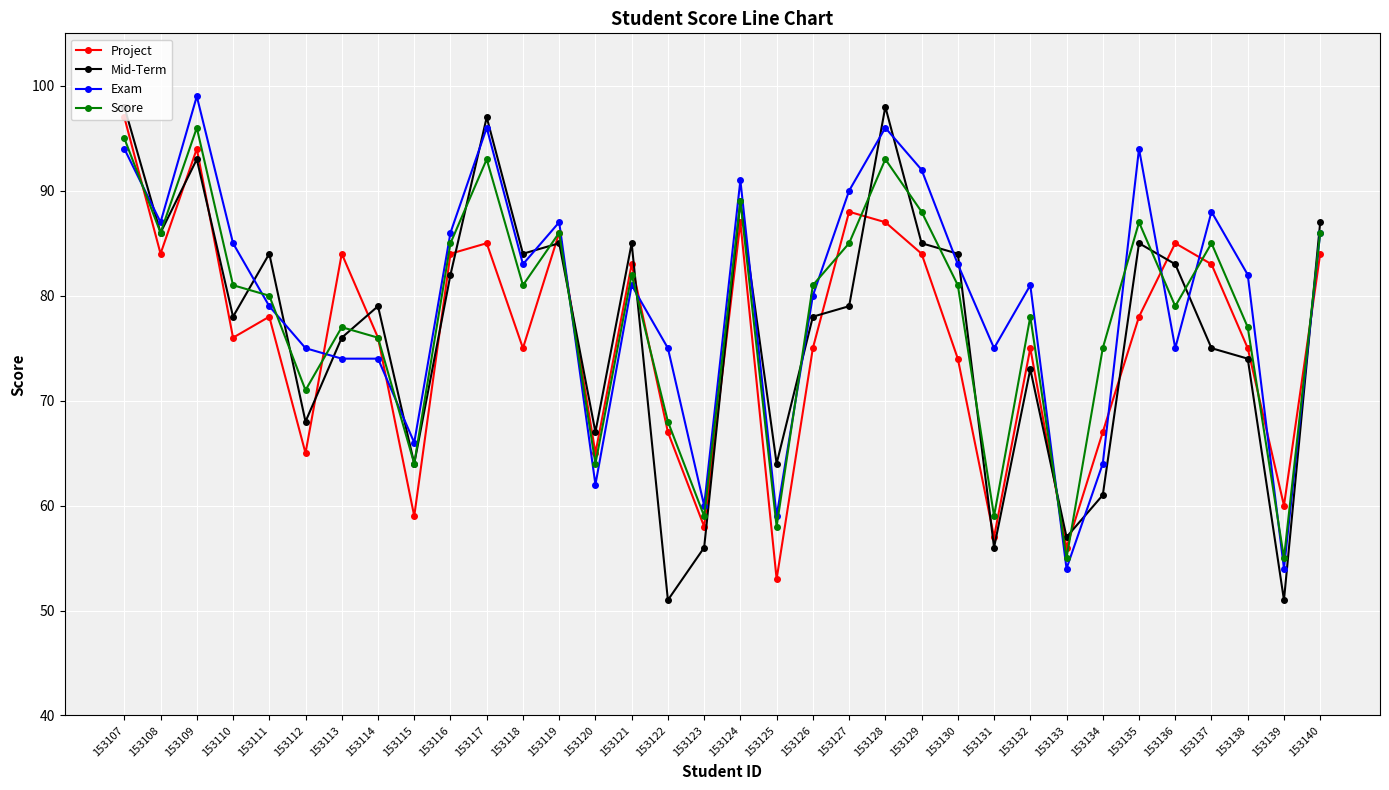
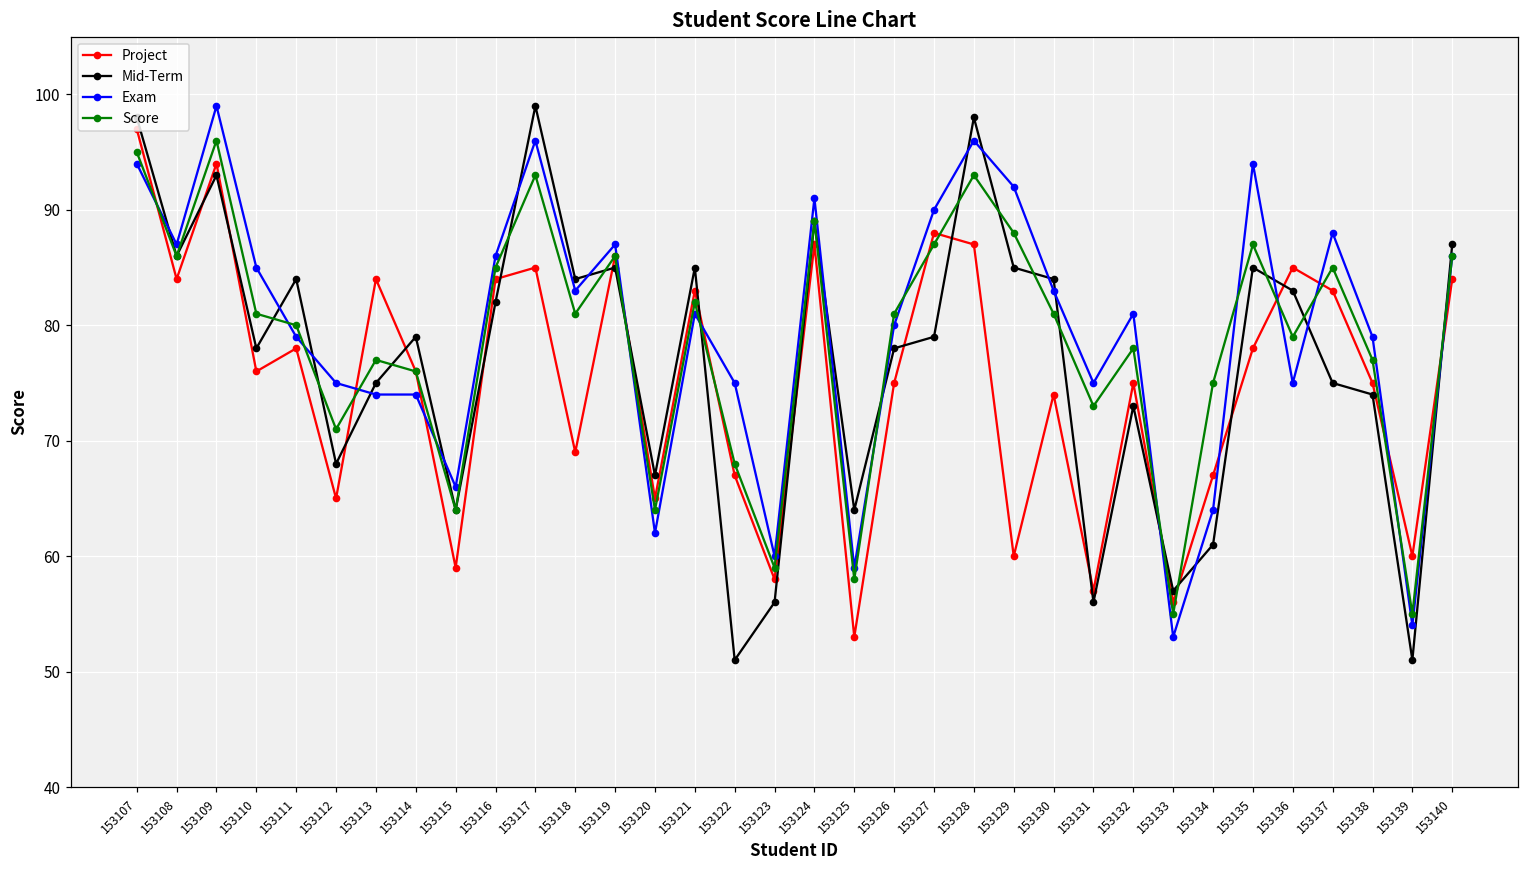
  {
    "Project": {
      "153108": 84,
      "153109": 94,
      "153110": 76,
      "153111": 78,
      "153112": 65,
      "153113": 84,
      "153115": 59,
      "153116": 84,
      "153117": 85,
-     "153118": 75,
+     "153118": 69,
      "153120": 65,
      "153121": 83,
      "153122": 67,
      "153123": 58,
      "153124": 87,
      "153125": 53,
      "153126": 75,
      "153127": 88,
      "153128": 87,
-     "153129": 84,
+     "153129": 60,
      "153130": 74,
      "153131": 57,
      "153132": 75,
      "153133": 56,
      "153134": 67,
      "153135": 78,
      "153136": 85,
      "153137": 83,
      "153138": 75,
      "153139": 60,
      "153140": 84
    },
    "Mid-Term": {
      "153109": 93,
      "153110": 78,
      "153111": 84,
      "153112": 68,
-     "153113": 76,
+     "153113": 75,
      "153114": 79,
      "153116": 82,
-     "153117": 97,
+     "153117": 99,
      "153118": 84,
      "153119": 85,
      "153120": 67,
      "153121": 85,
      "153122": 51,
      "153123": 56,
      "153125": 64,
      "153126": 78,
      "153127": 79,
      "153128": 98,
      "153129": 85,
      "153130": 84,
      "153131": 56,
      "153132": 73,
      "153133": 57,
      "153134": 61,
      "153135": 85,
      "153136": 83,
      "153137": 75,
      "153138": 74,
      "153139": 51,
      "153140": 87
    },
    "Exam": {
      "153107": 94,
      "153108": 87,
      "153109": 99,
      "153110": 85,
      "153111": 79,
      "153112": 75,
      "153113": 74,
      "153114": 74,
      "153115": 66,
      "153116": 86,
      "153117": 96,
      "153118": 83,
      "153119": 87,
      "153120": 62,
      "153121": 81,
      "153122": 75,
      "153123": 60,
      "153124": 91,
      "153125": 59,
      "153126": 80,
      "153127": 90,
      "153128": 96,
      "153129": 92,
      "153130": 83,
      "153131": 75,
      "153132": 81,
-     "153133": 54,
+     "153133": 53,
      "153134": 64,
      "153135": 94,
      "153136": 75,
      "153137": 88,
-     "153138": 82,
+     "153138": 79,
      "153139": 54
    },
    "Score": {
      "153107": 95,
      "153109": 96,
      "153110": 81,
      "153111": 80,
      "153112": 71,
      "153113": 77,
      "153116": 85,
      "153117": 93,
      "153118": 81,
      "153120": 64,
      "153121": 82,
      "153122": 68,
      "153123": 59,
      "153125": 58,
      "153126": 81,
-     "153127": 85,
+     "153127": 87,
      "153128": 93,
      "153129": 88,
      "153130": 81,
-     "153131": 59,
+     "153131": 73,
      "153132": 78,
      "153133": 55,
      "153134": 75,
      "153135": 87,
      "153136": 79,
      "153137": 85,
      "153138": 77,
      "153139": 55
    }
  }
